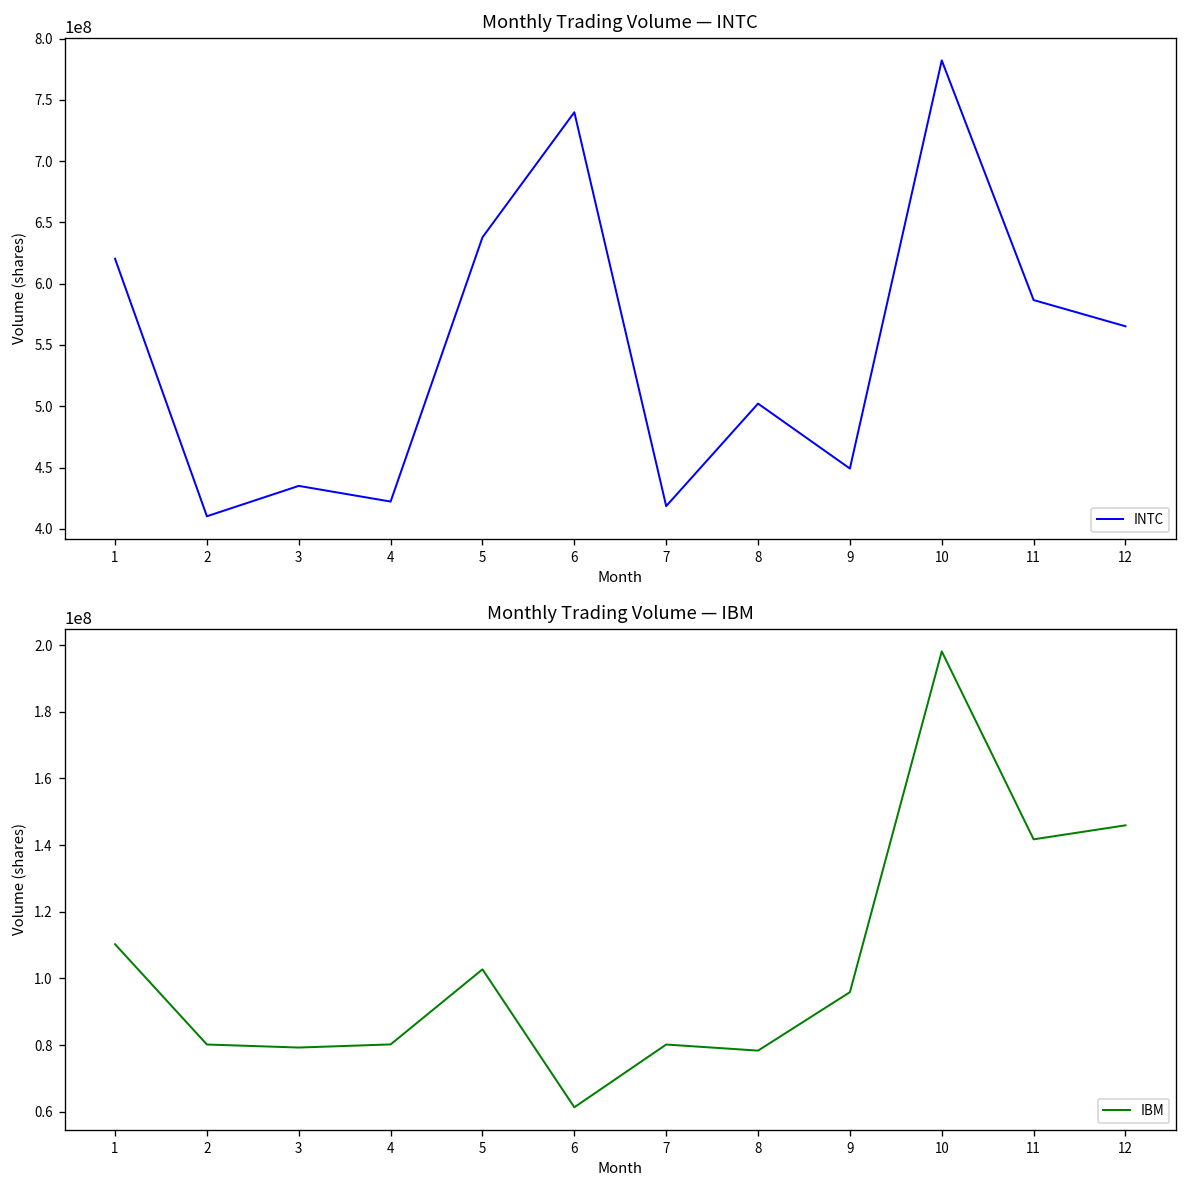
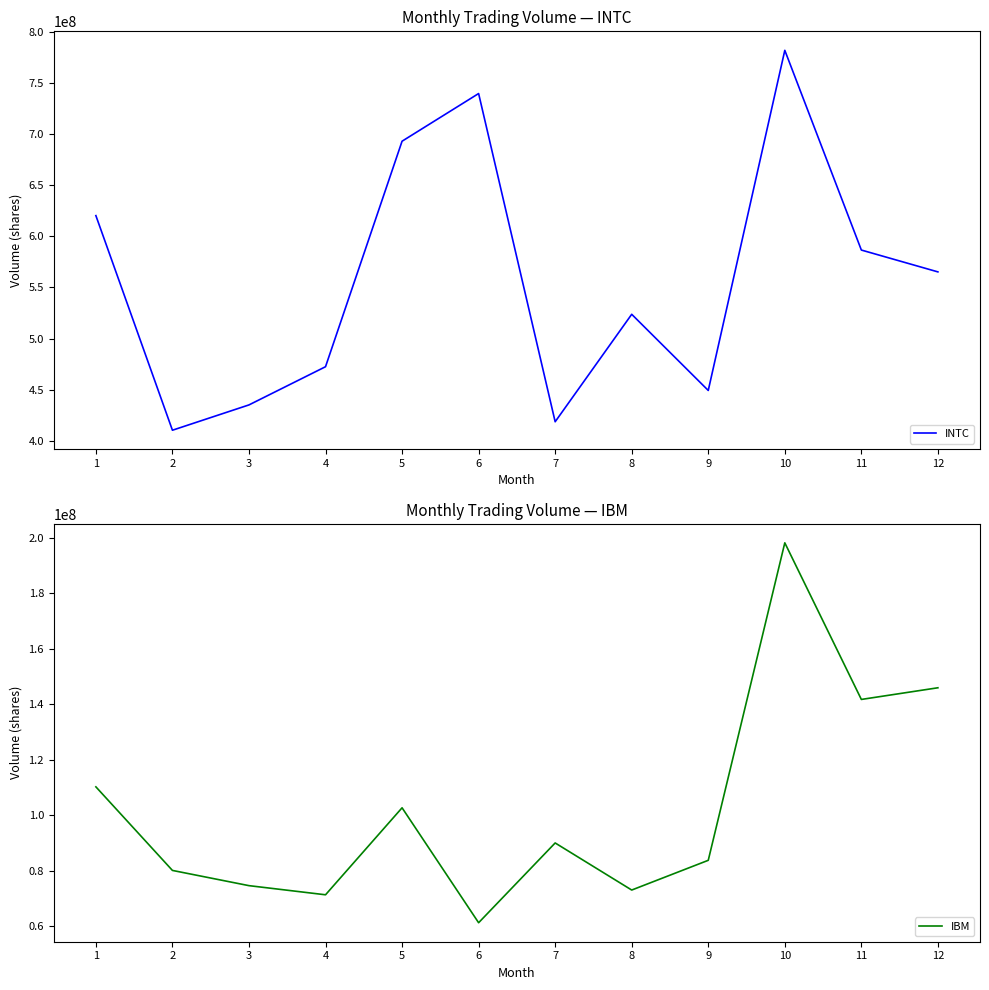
  {
    "Monthly Trading Volume — INTC": {
      "1": 620000000,
      "2": 410000000,
      "3": 435000000,
-     "4": 422000000,
-     "5": 638000000,
+     "4": 472000000,
+     "5": 693000000,
      "6": 740000000,
      "7": 419000000,
-     "8": 502000000,
+     "8": 524000000,
      "9": 449000000,
      "10": 782000000,
      "11": 587000000,
      "12": 565000000
    },
    "Monthly Trading Volume — IBM": {
      "1": 110000000,
      "2": 80000000,
-     "3": 79000000,
-     "4": 80000000,
+     "3": 75000000,
+     "4": 71000000,
      "5": 103000000,
      "6": 61000000,
-     "7": 80000000,
-     "8": 78000000,
-     "9": 96000000,
+     "7": 90000000,
+     "8": 73000000,
+     "9": 84000000,
      "10": 198000000,
      "11": 142000000,
      "12": 146000000
    }
  }
